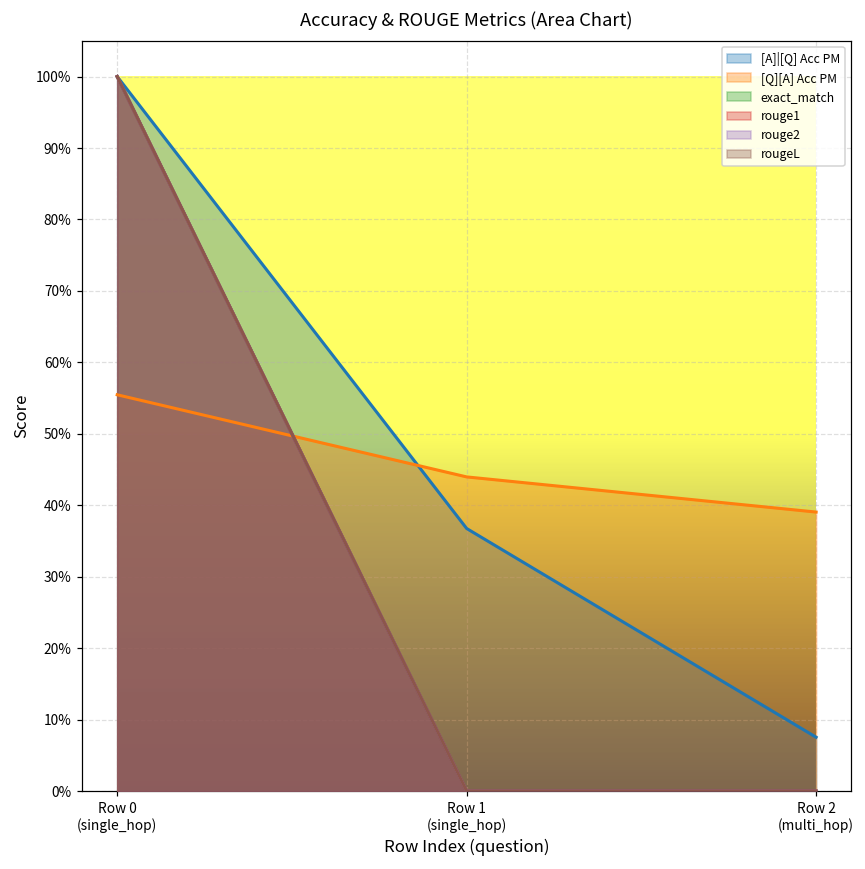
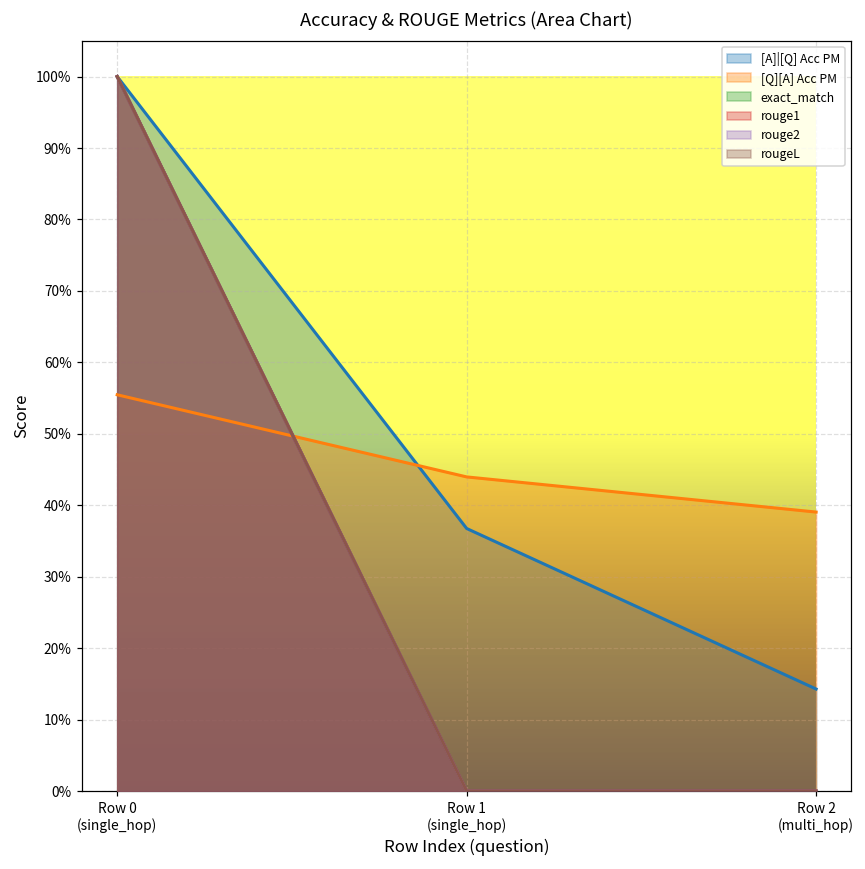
  {
    "[A]|[Q] Acc PM": {
      "Row 1 (single_hop)": "37%",
-     "Row 2 (multi_hop)": "8%"
+     "Row 2 (multi_hop)": "14%"
    },
    "[Q][A] Acc PM": {
      "Row 0 (single_hop)": "55%",
      "Row 1 (single_hop)": "44%",
      "Row 2 (multi_hop)": "39%"
    },
    "rougeL": {
      "Row 1 (single_hop)": "0%",
      "Row 2 (multi_hop)": "0%"
    }
  }
